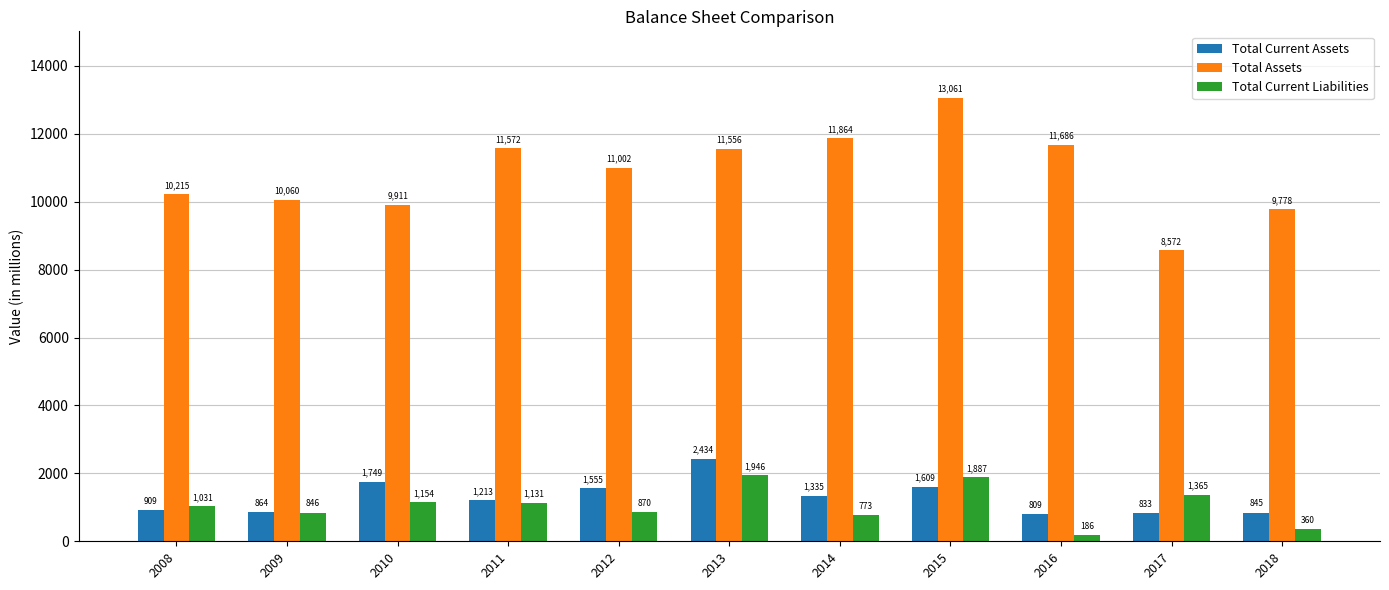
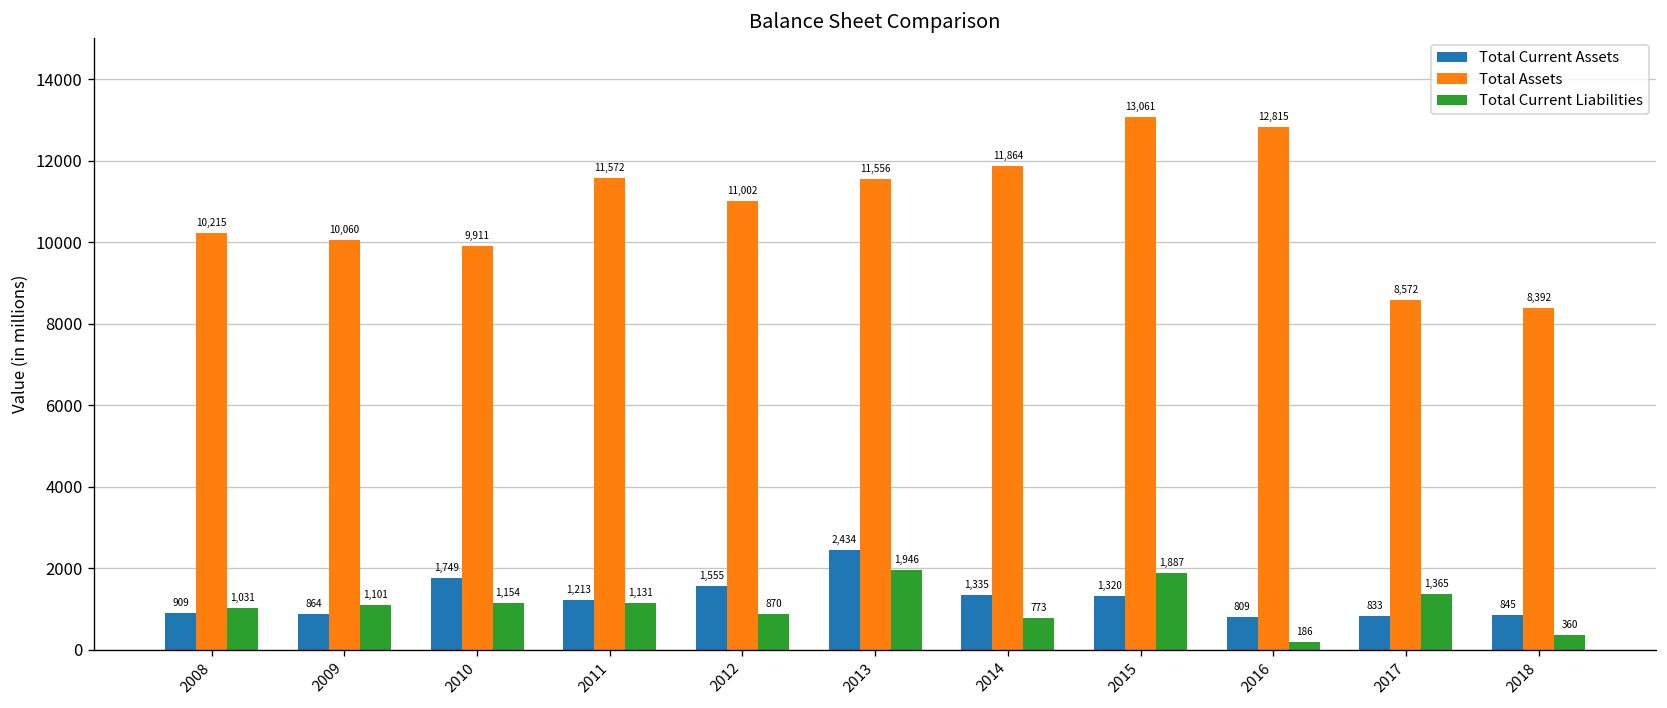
  {
    "Total Current Assets": {
      "2008": "909",
      "2009": "864",
      "2010": "1,749",
      "2011": "1,213",
      "2012": "1,555",
      "2013": "2,434",
      "2014": "1,335",
-     "2015": "1,609",
+     "2015": "1,320",
      "2016": "809",
      "2017": "833",
      "2018": "845"
    },
    "Total Assets": {
      "2008": "10,215",
      "2009": "10,060",
      "2010": "9,911",
      "2011": "11,572",
      "2012": "11,002",
      "2013": "11,556",
      "2014": "11,864",
      "2015": "13,061",
-     "2016": "11,686",
+     "2016": "12,815",
      "2017": "8,572",
-     "2018": "9,778"
+     "2018": "8,392"
    },
    "Total Current Liabilities": {
      "2008": "1,031",
-     "2009": "846",
+     "2009": "1,101",
      "2010": "1,154",
      "2011": "1,131",
      "2012": "870",
      "2013": "1,946",
      "2014": "773",
      "2015": "1,887",
      "2016": "186",
      "2017": "1,365",
      "2018": "360"
    }
  }
